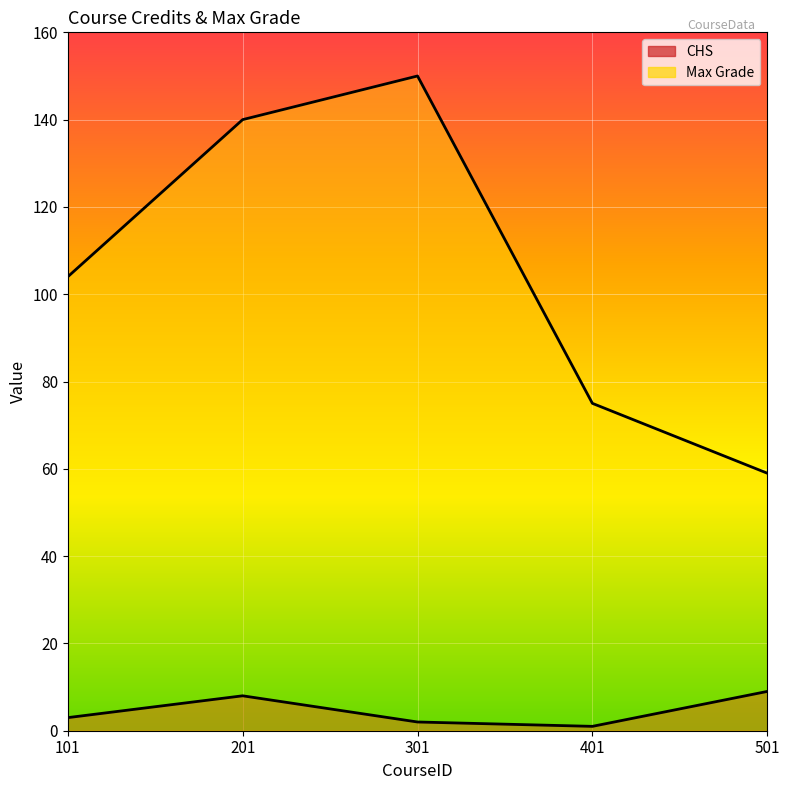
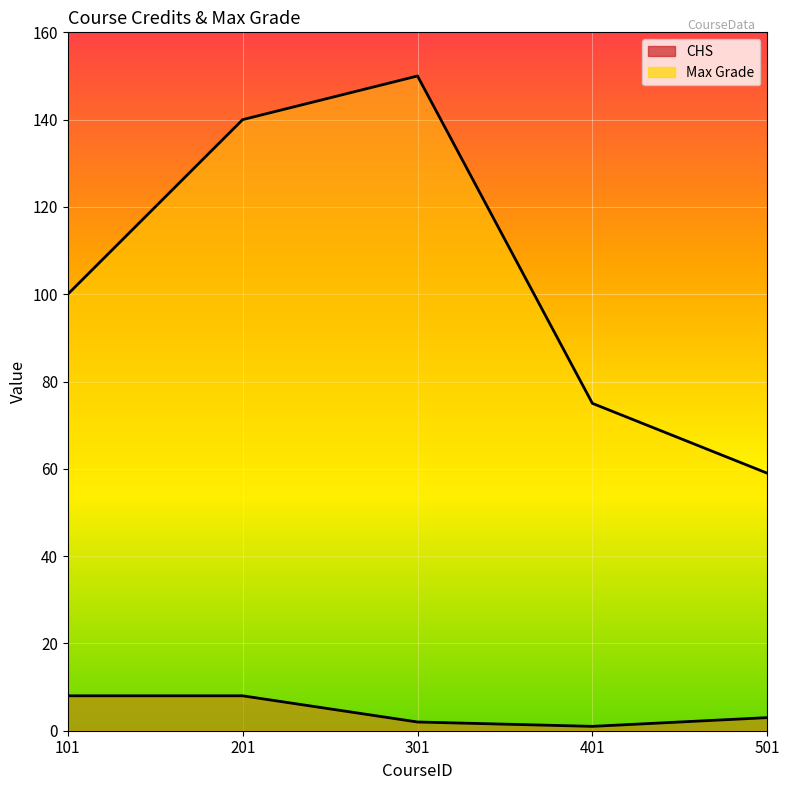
  {
    "CHS": {
-     "101": 3,
+     "101": 8,
      "201": 8,
      "301": 2,
      "401": 1,
-     "501": 9
+     "501": 3
    },
    "Max Grade": {
-     "101": 104,
+     "101": 100,
      "201": 140,
      "301": 150,
      "401": 75,
      "501": 59
    }
  }
